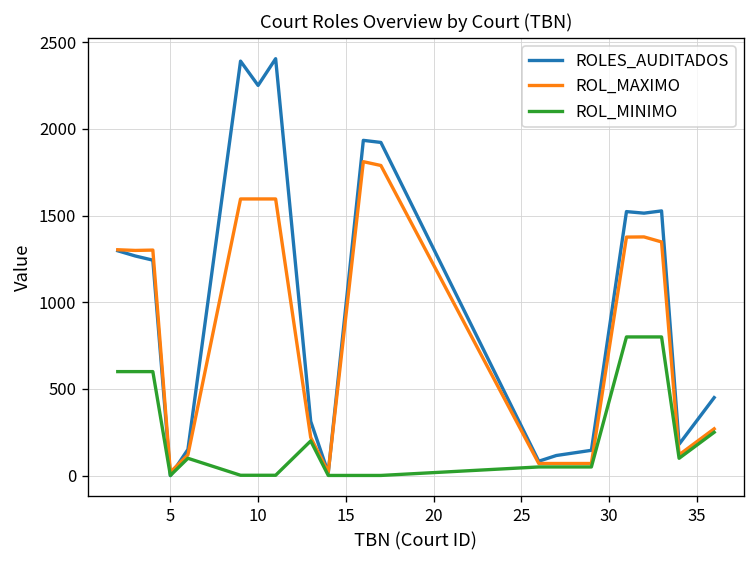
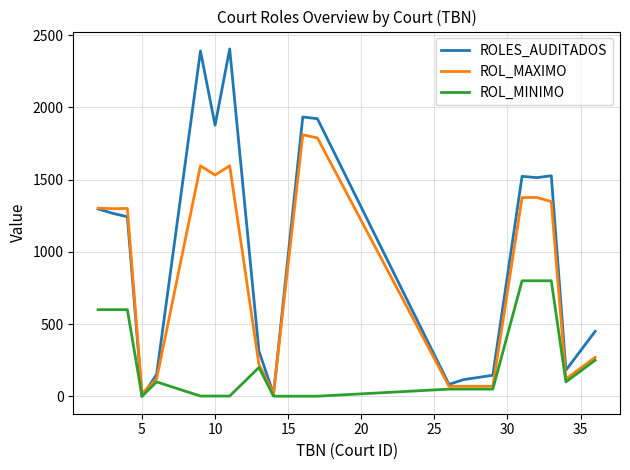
  {
    "ROLES_AUDITADOS": {
-     "10": 2250
+     "10": 1880
    },
    "ROL_MAXIMO": {
      "5": 20,
-     "10": 1600
+     "10": 1530
    },
    "ROL_MINIMO": {
      "10": 0
    }
  }
